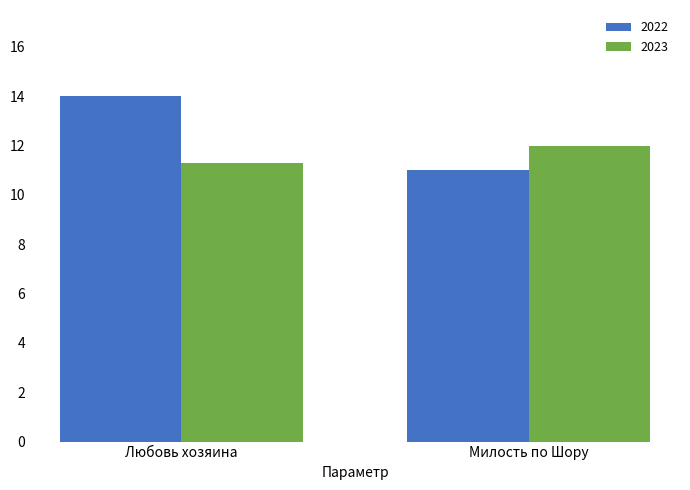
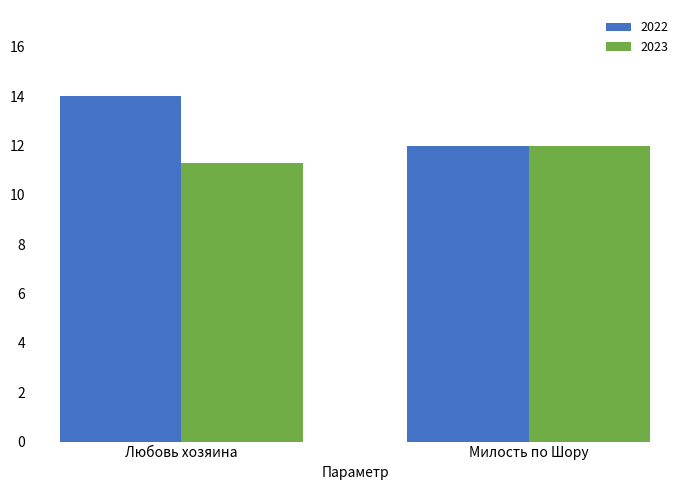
  {
    "2022": {
      "Любовь хозяина": 14,
-     "Милость по Шору": 11
+     "Милость по Шору": 12
    },
    "2023": {
      "Любовь хозяина": 11.3,
      "Милость по Шору": 12
    }
  }
